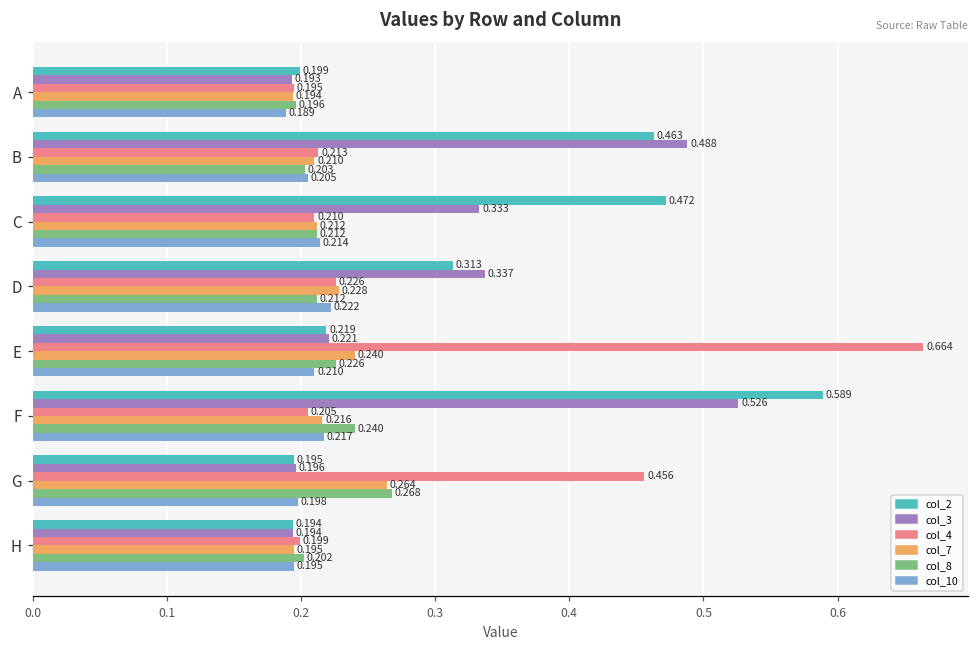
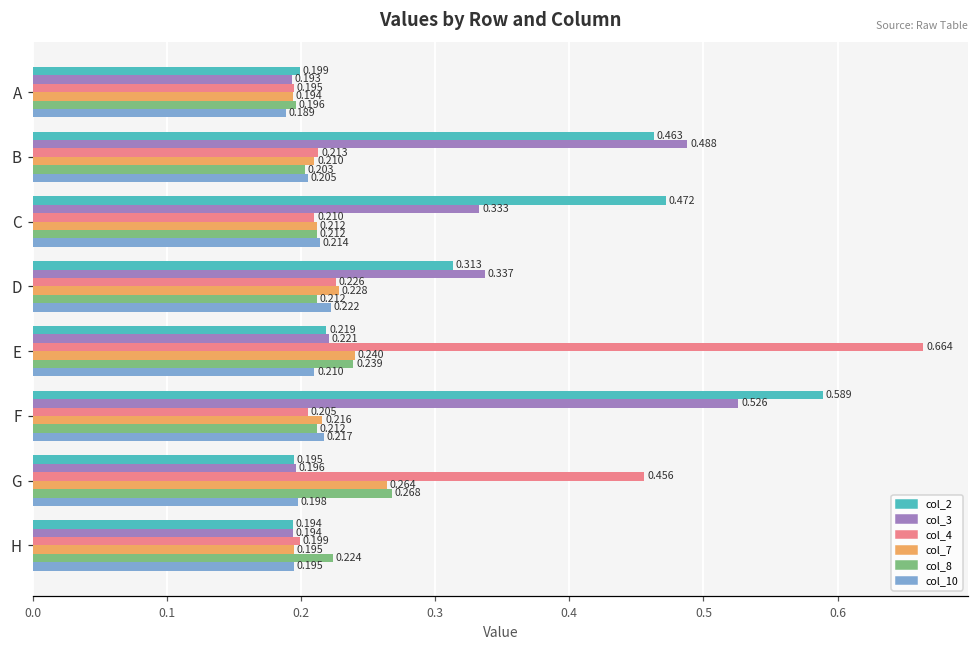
  {
    "col_8": {
      "D": 0.212,
-     "E": 0.226,
-     "F": 0.240,
-     "H": 0.202
+     "E": 0.239,
+     "F": 0.212,
+     "H": 0.224
    }
  }
